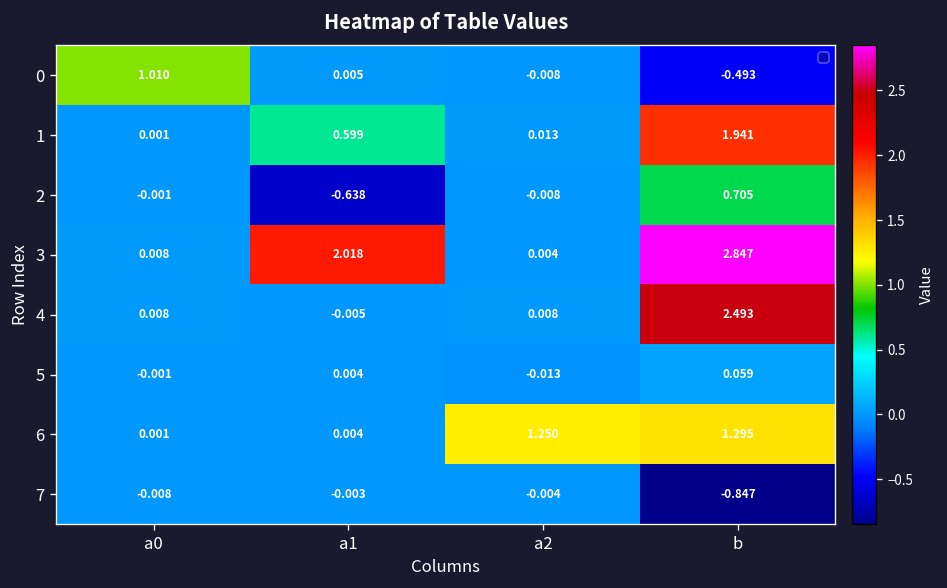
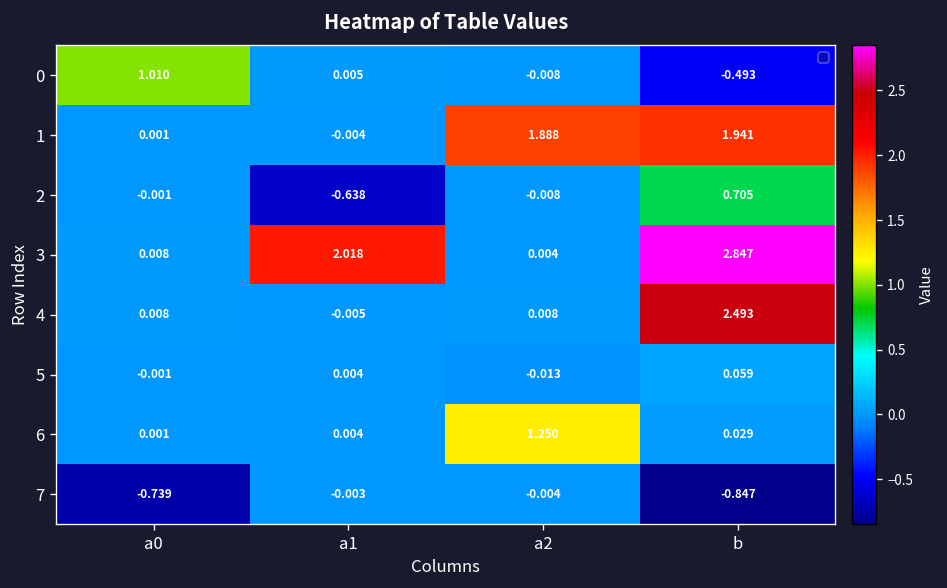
  {
    "0": {
      "a0": 1.010,
      "a1": 0.005,
      "a2": -0.008,
      "b": -0.493
    },
    "1": {
      "a0": 0.001,
-     "a1": 0.599,
-     "a2": 0.013,
+     "a1": -0.004,
+     "a2": 1.888,
      "b": 1.941
    },
    "2": {
      "a0": -0.001,
      "a1": -0.638,
      "a2": -0.008,
      "b": 0.705
    },
    "3": {
      "a0": 0.008,
      "a1": 2.018,
      "a2": 0.004,
      "b": 2.847
    },
    "4": {
      "a0": 0.008,
      "a1": -0.005,
      "a2": 0.008,
      "b": 2.493
    },
    "5": {
      "a0": -0.001,
      "a1": 0.004,
      "a2": -0.013,
      "b": 0.059
    },
    "6": {
      "a0": 0.001,
      "a1": 0.004,
      "a2": 1.250,
-     "b": 1.295
+     "b": 0.029
    },
    "7": {
-     "a0": -0.008,
+     "a0": -0.739,
      "a1": -0.003,
      "a2": -0.004,
      "b": -0.847
    }
  }
